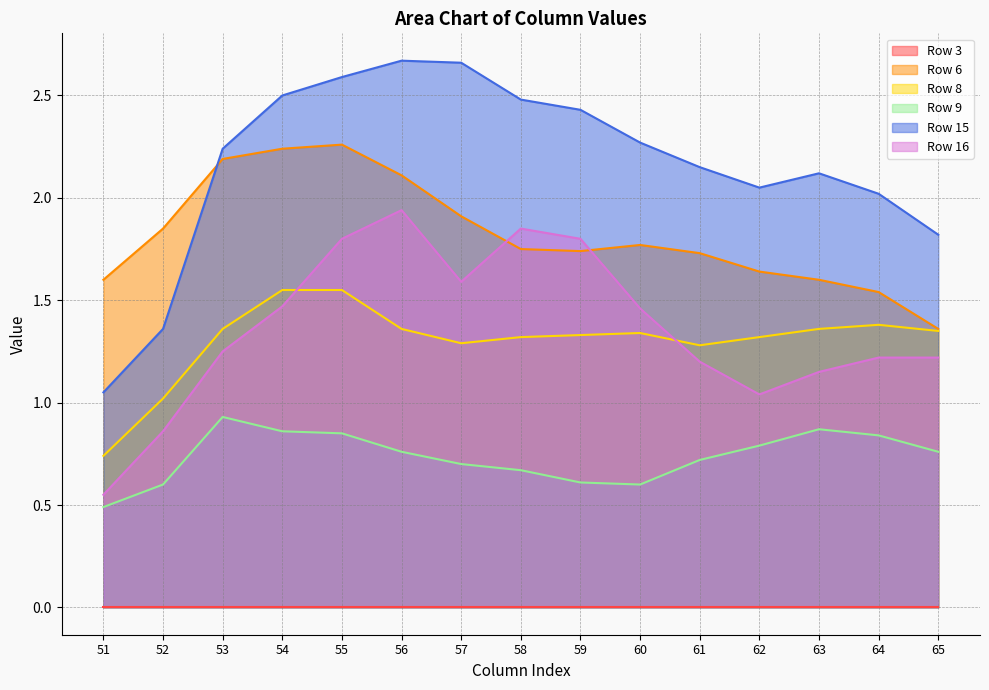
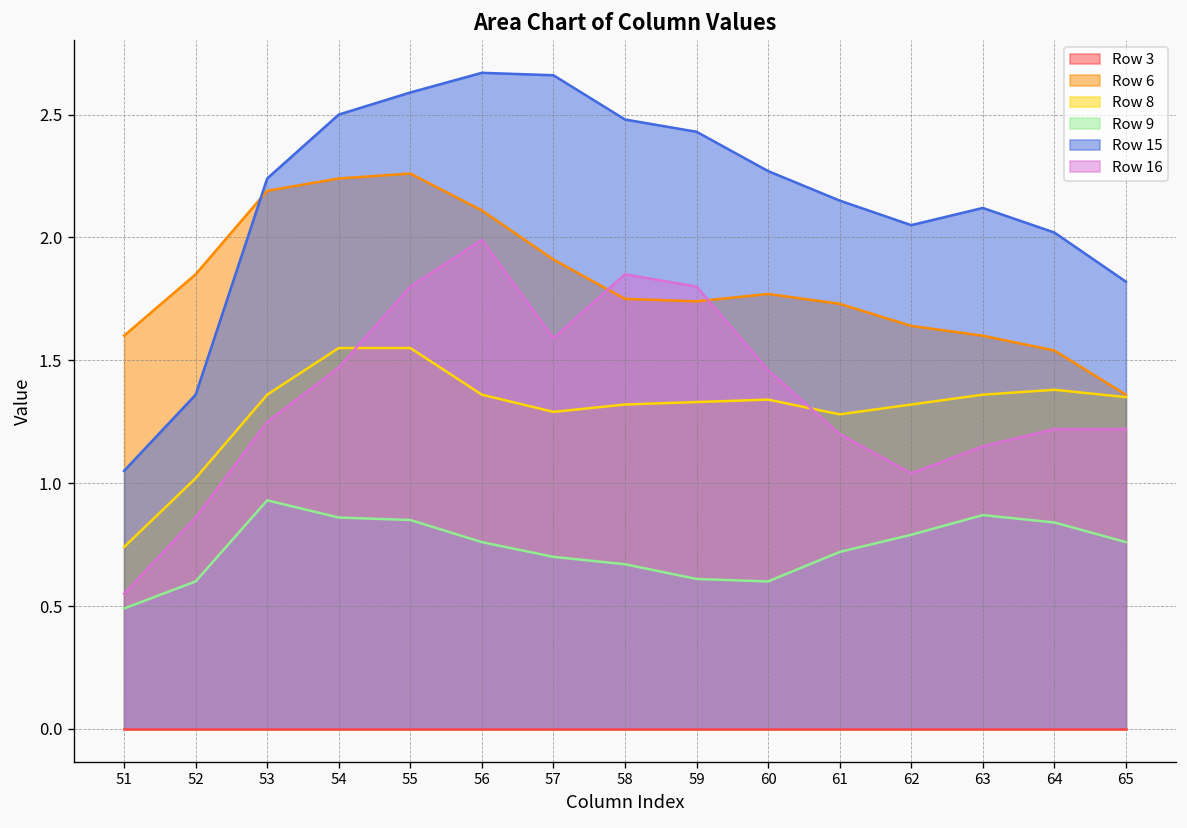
  {
    "Row 3": {
      "51": 0.00,
      "52": 0.00,
      "53": 0.00,
      "54": 0.00,
      "55": 0.00,
      "56": 0.00,
      "57": 0.00,
      "58": 0.00,
      "59": 0.00,
      "60": 0.00,
      "61": 0.00,
      "62": 0.00,
      "63": 0.00,
      "64": 0.00,
      "65": 0.00
    },
    "Row 9": {
      "51": 0.49,
      "52": 0.60,
      "53": 0.93,
      "54": 0.86,
      "55": 0.85,
      "56": 0.76,
      "57": 0.70,
      "58": 0.67,
      "59": 0.61,
      "60": 0.60,
      "61": 0.72,
      "62": 0.79,
      "63": 0.87,
      "64": 0.84,
      "65": 0.76
    },
    "Row 15": {
      "51": 1.05,
      "52": 1.36,
      "53": 2.24,
      "54": 2.50,
      "55": 2.59,
      "56": 2.67,
      "57": 2.66,
      "58": 2.48,
      "59": 2.43,
      "60": 2.27,
      "61": 2.15,
      "62": 2.05,
      "63": 2.12,
      "64": 2.02,
      "65": 1.82
    },
    "Row 16": {
      "51": 0.55,
      "52": 0.86,
      "53": 1.25,
      "54": 1.47,
      "55": 1.80,
-     "56": 1.94,
+     "56": 1.99,
      "57": 1.59,
      "58": 1.85,
      "59": 1.80,
      "60": 1.46,
      "61": 1.20,
      "62": 1.04,
      "63": 1.15,
      "64": 1.22,
      "65": 1.22
    }
  }
